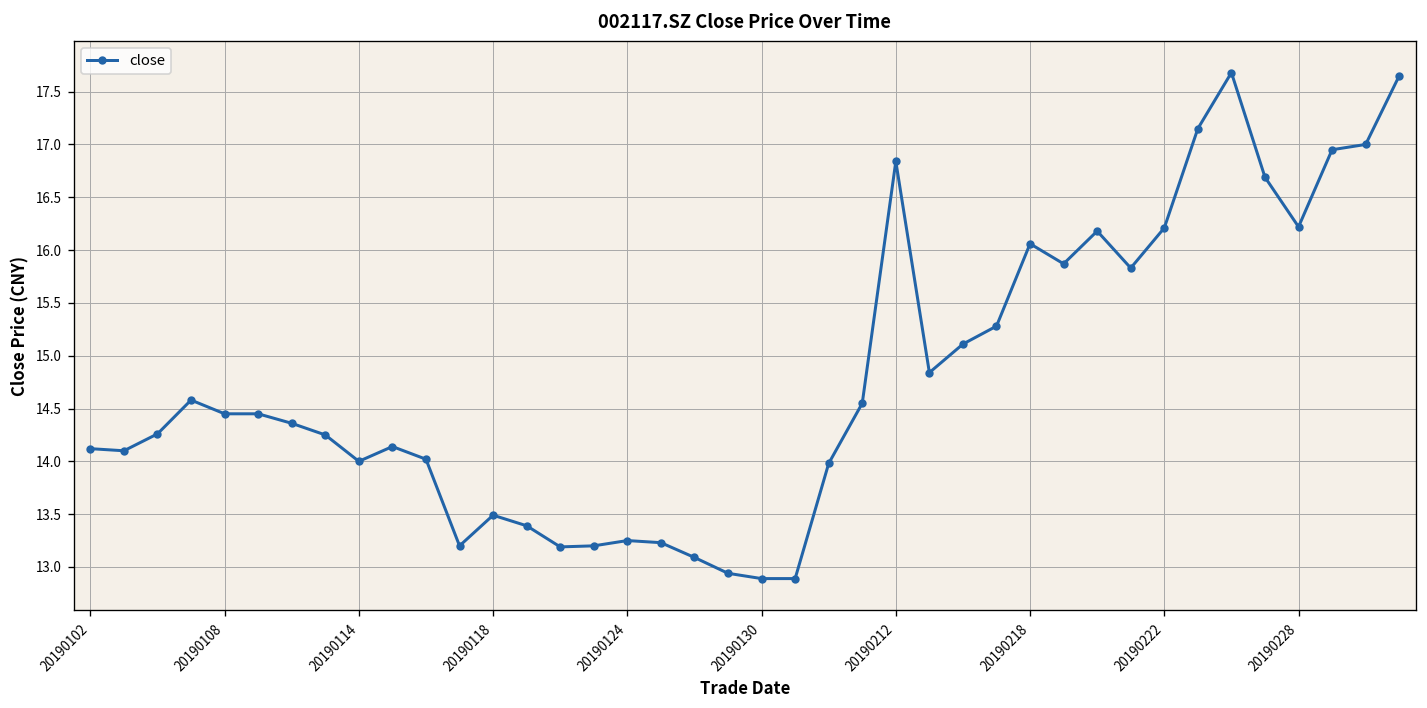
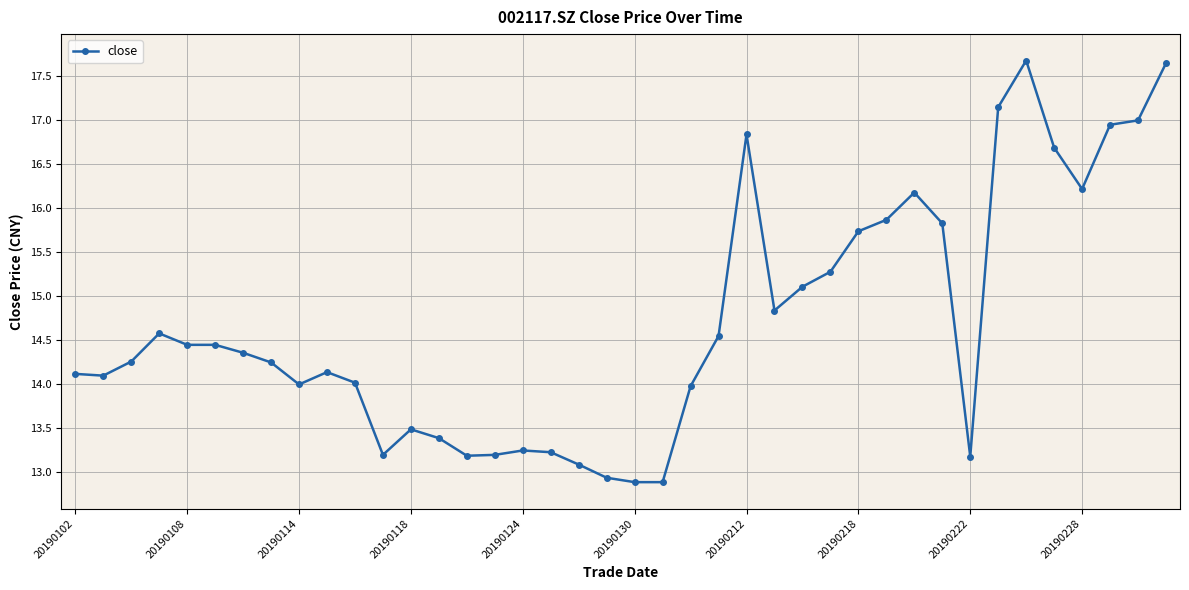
  {
    "20190102": 14.1,
    "20190108": 14.5,
    "20190114": 14.0,
    "20190118": 13.5,
    "20190124": 13.3,
    "20190130": 12.9,
    "20190212": 16.8,
-   "20190218": 16.1,
-   "20190222": 16.2,
+   "20190218": 15.7,
+   "20190222": 13.2,
    "20190228": 16.2
  }
